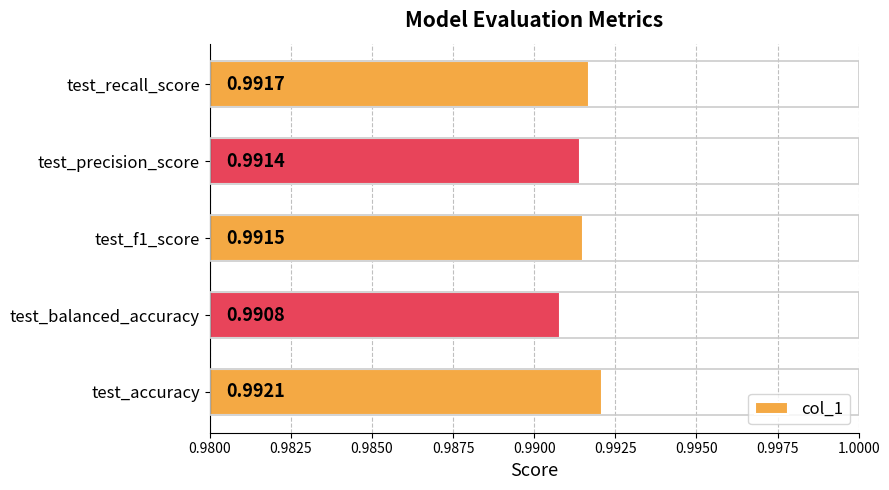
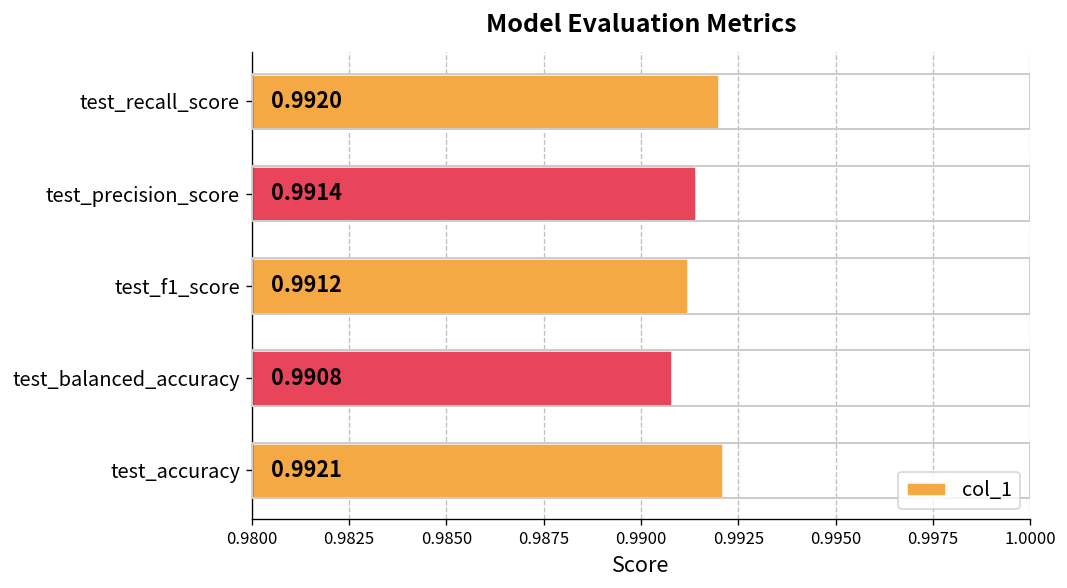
  {
-   "test_recall_score": 0.9917,
+   "test_recall_score": 0.9920,
    "test_precision_score": 0.9914,
-   "test_f1_score": 0.9915,
+   "test_f1_score": 0.9912,
    "test_balanced_accuracy": 0.9908,
    "test_accuracy": 0.9921
  }
